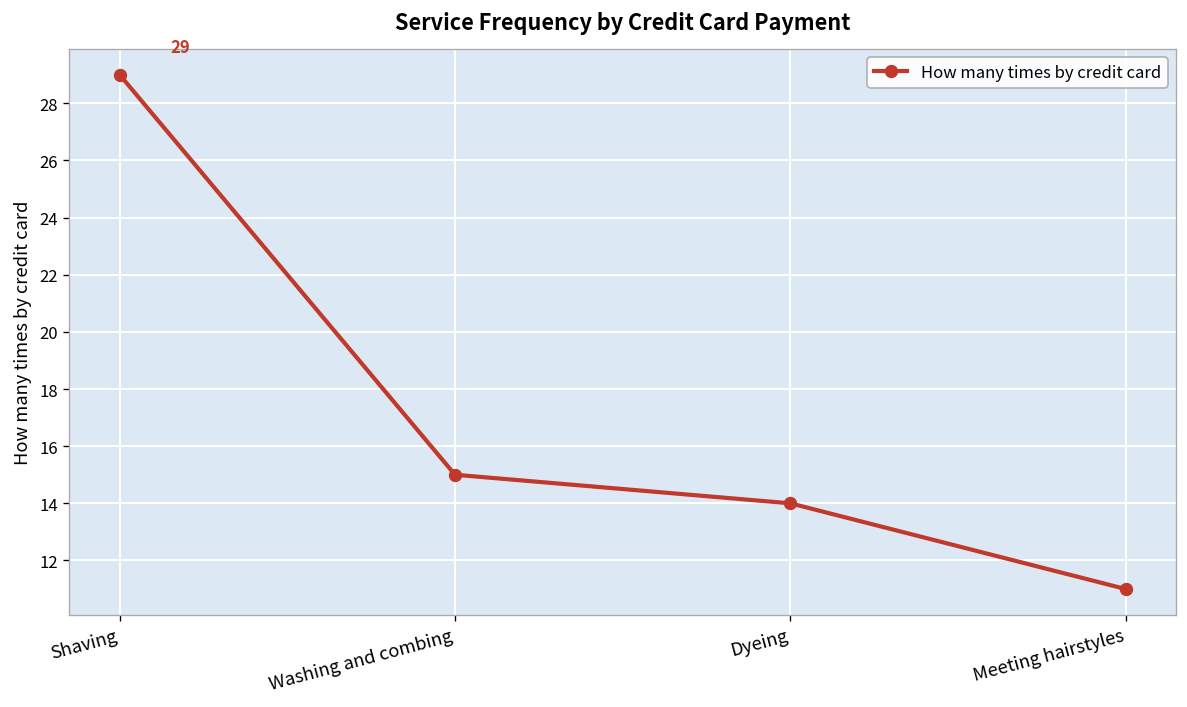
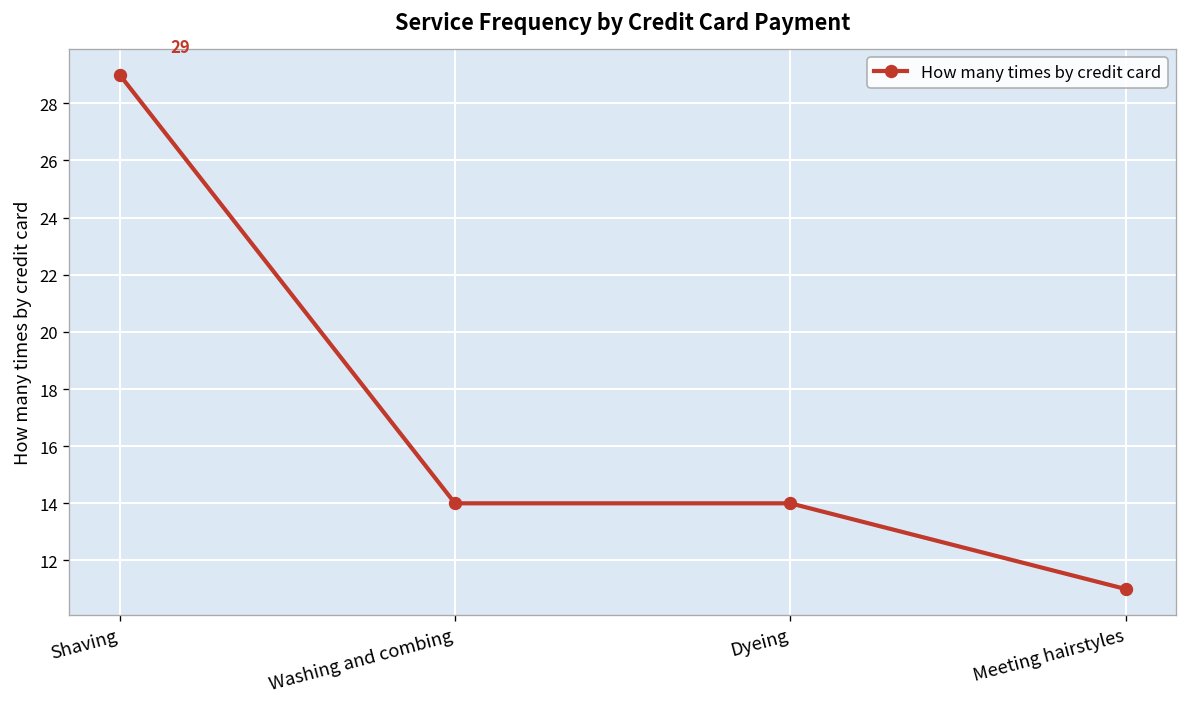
  {
    "Shaving": 29,
-   "Washing and combing": 15,
+   "Washing and combing": 14,
    "Dyeing": 14,
    "Meeting hairstyles": 11
  }
